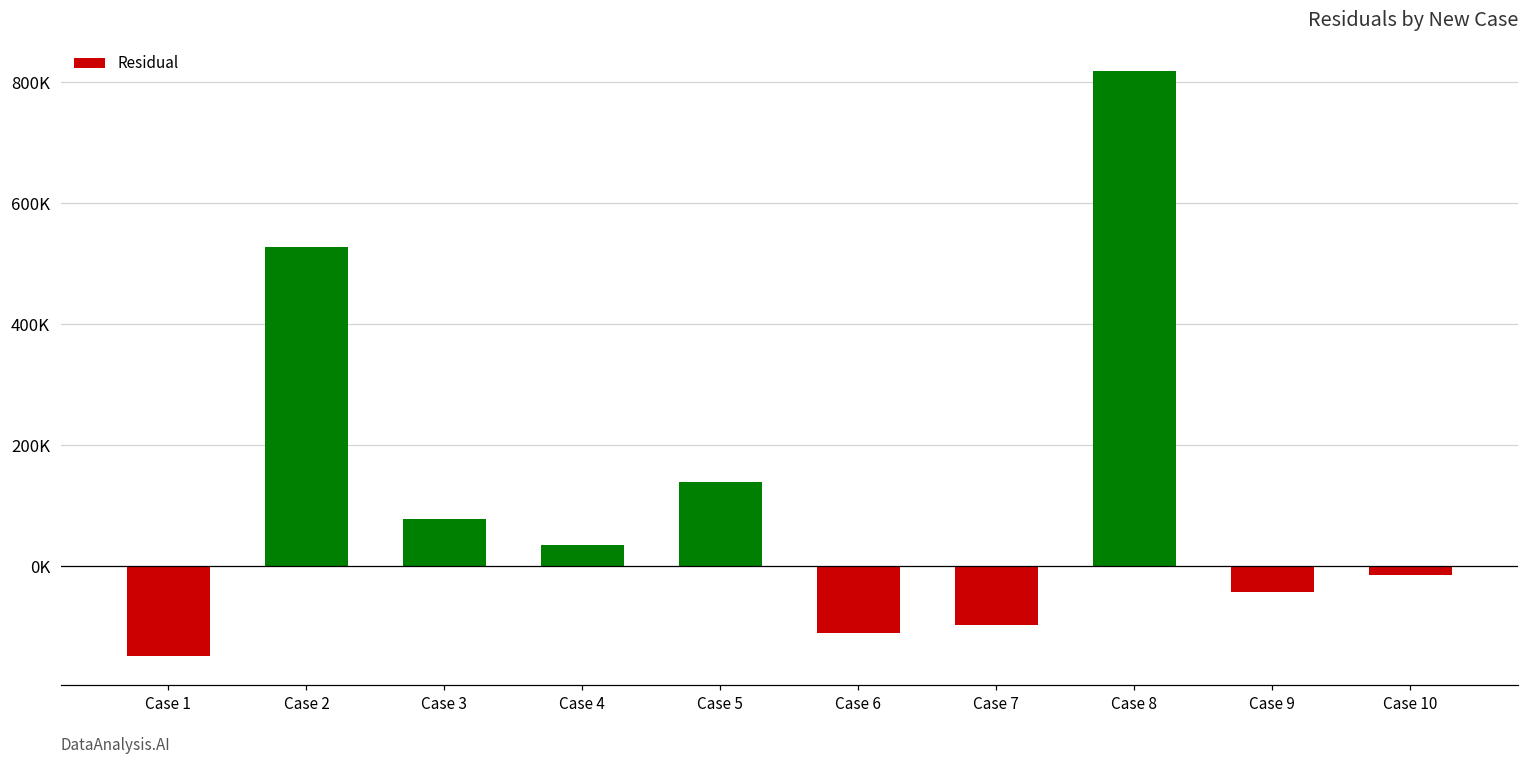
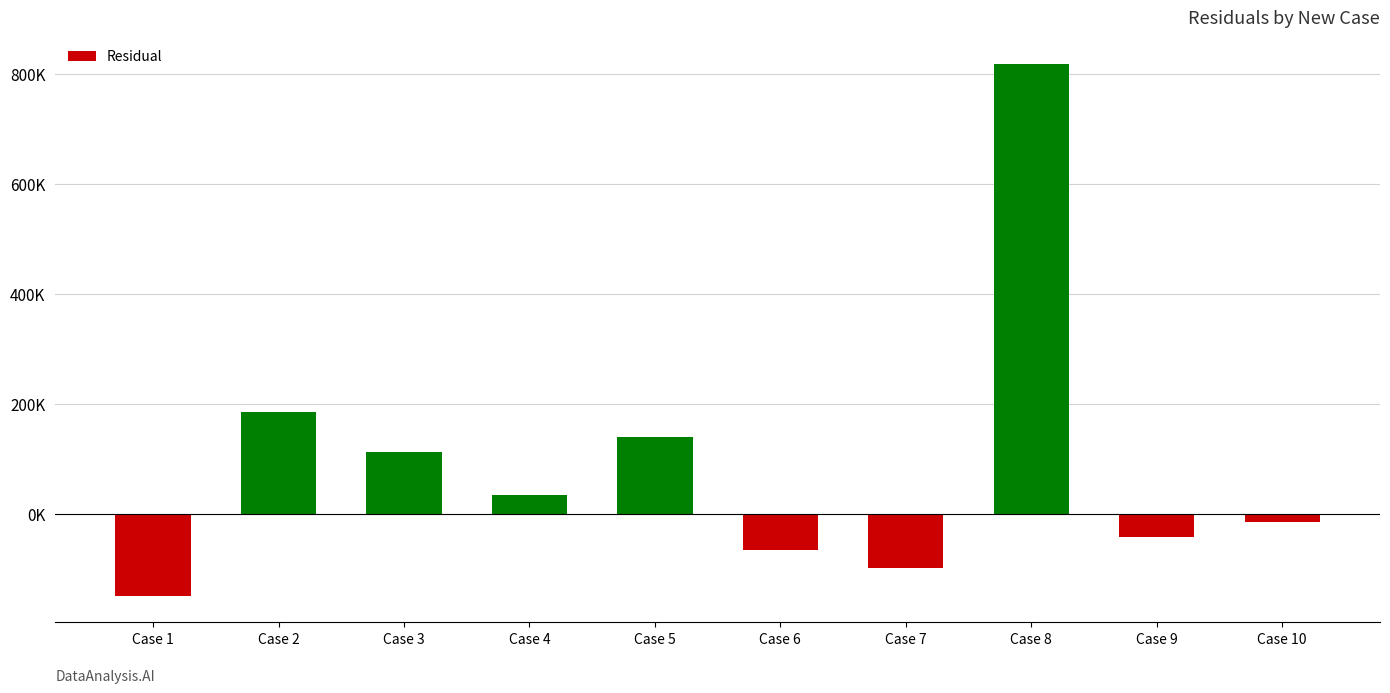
  {
    "Case 1": -150000,
-   "Case 2": 530000,
-   "Case 3": 80000,
+   "Case 2": 190000,
+   "Case 3": 110000,
    "Case 4": 30000,
    "Case 5": 140000,
-   "Case 6": -110000,
+   "Case 6": -60000,
    "Case 7": -100000,
    "Case 8": 820000,
    "Case 9": -40000,
    "Case 10": -10000
  }
